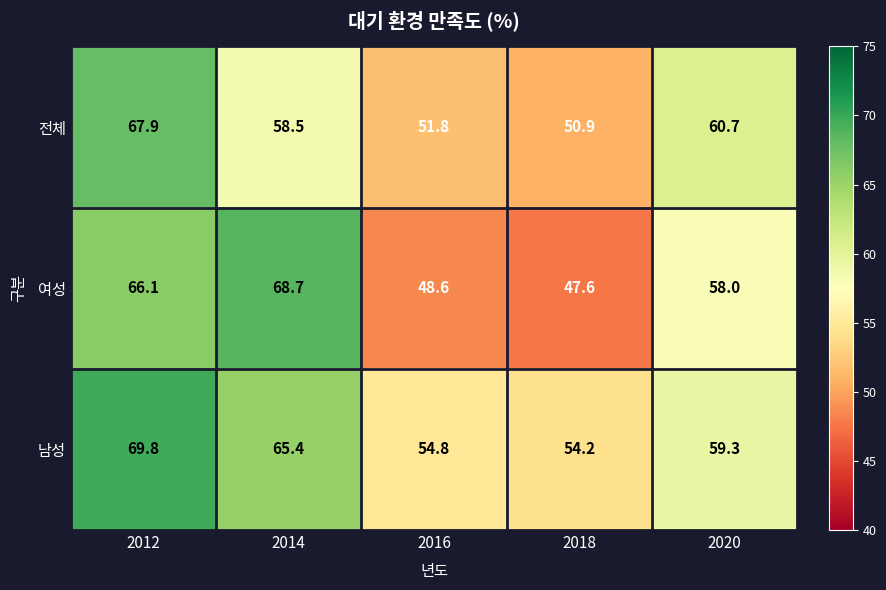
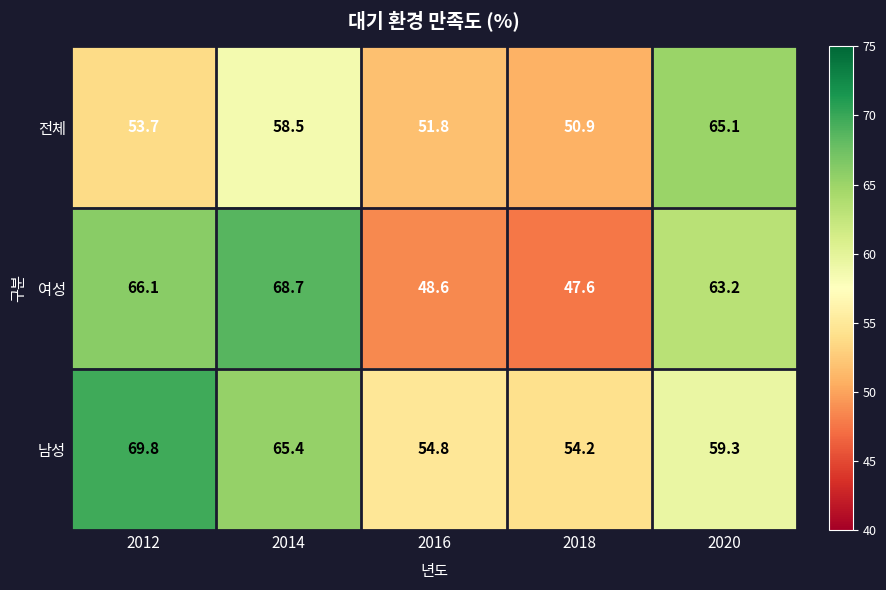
  {
    "전체": {
-     "2012": 67.9,
+     "2012": 53.7,
      "2014": 58.5,
      "2016": 51.8,
      "2018": 50.9,
-     "2020": 60.7
+     "2020": 65.1
    },
    "여성": {
      "2012": 66.1,
      "2014": 68.7,
      "2016": 48.6,
      "2018": 47.6,
-     "2020": 58.0
+     "2020": 63.2
    },
    "남성": {
      "2012": 69.8,
      "2014": 65.4,
      "2016": 54.8,
      "2018": 54.2,
      "2020": 59.3
    }
  }
